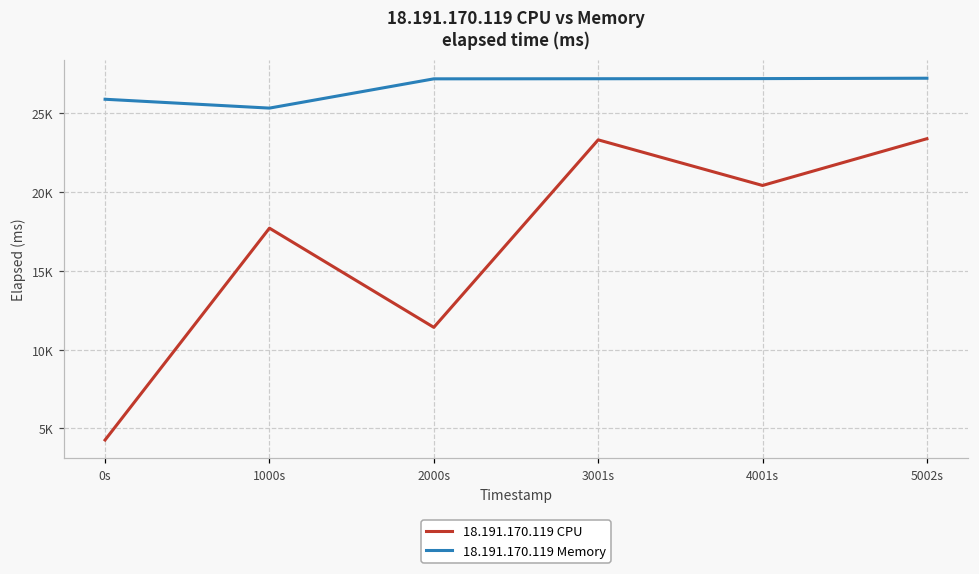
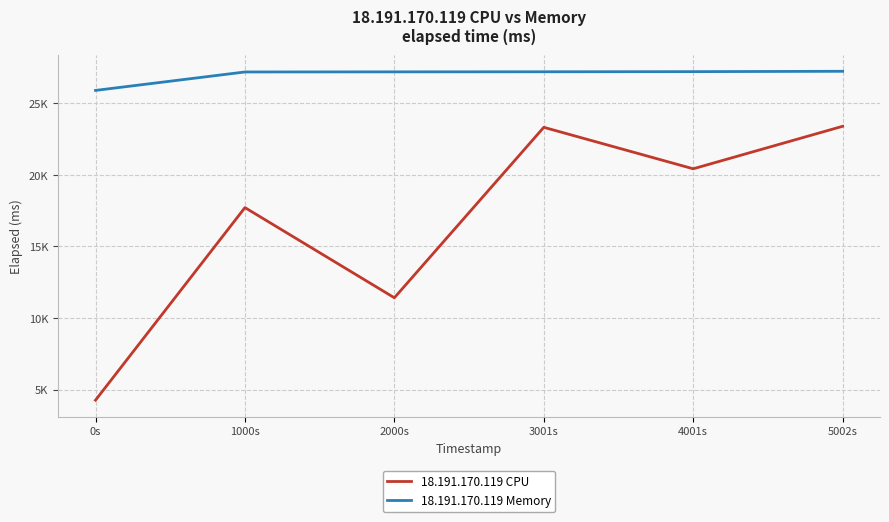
  {
    "18.191.170.119 CPU": {
      "0s": 4300,
      "1000s": 17700,
      "2000s": 11400,
      "3001s": 23300,
      "4001s": 20400,
      "5002s": 23400
    },
    "18.191.170.119 Memory": {
      "0s": 25900,
-     "1000s": 25300,
+     "1000s": 27200,
      "2000s": 27200,
      "3001s": 27200,
      "4001s": 27200,
      "5002s": 27200
    }
  }
